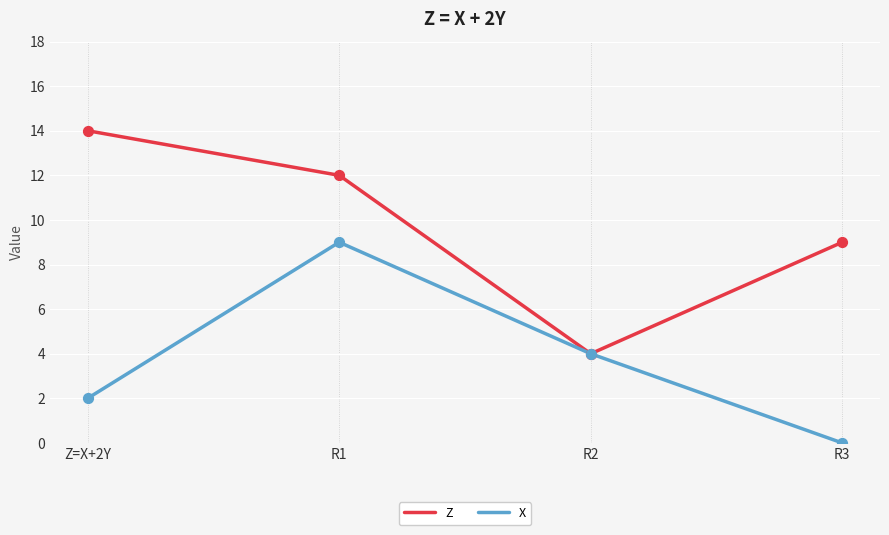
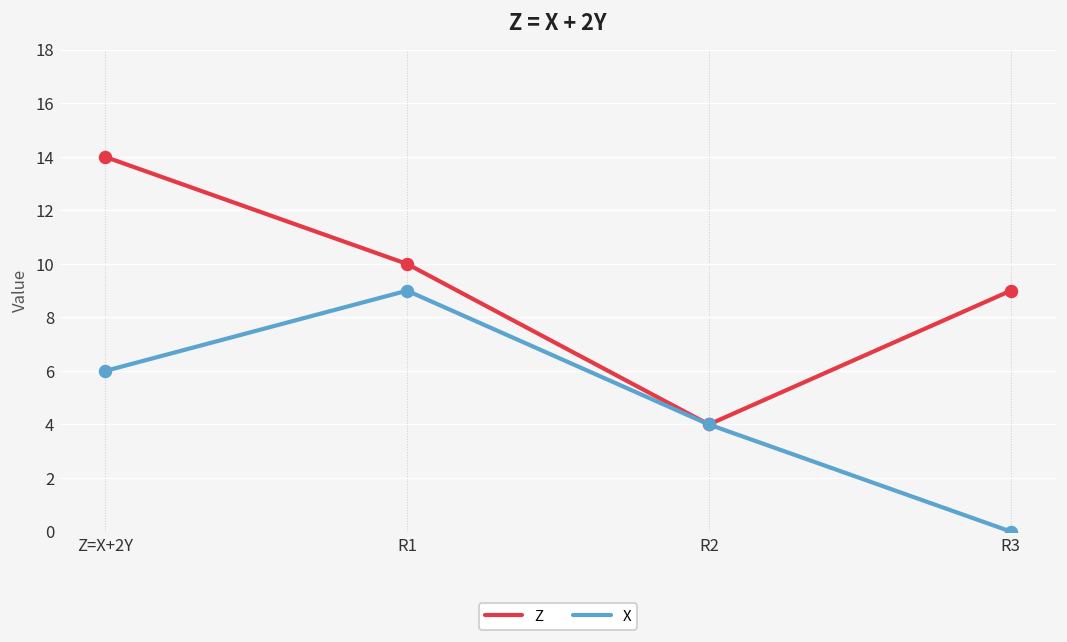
  {
    "Z": {
      "Z=X+2Y": 14,
-     "R1": 12,
+     "R1": 10,
      "R3": 9
    },
    "X": {
-     "Z=X+2Y": 2,
+     "Z=X+2Y": 6,
      "R1": 9,
      "R3": 0
    }
  }
